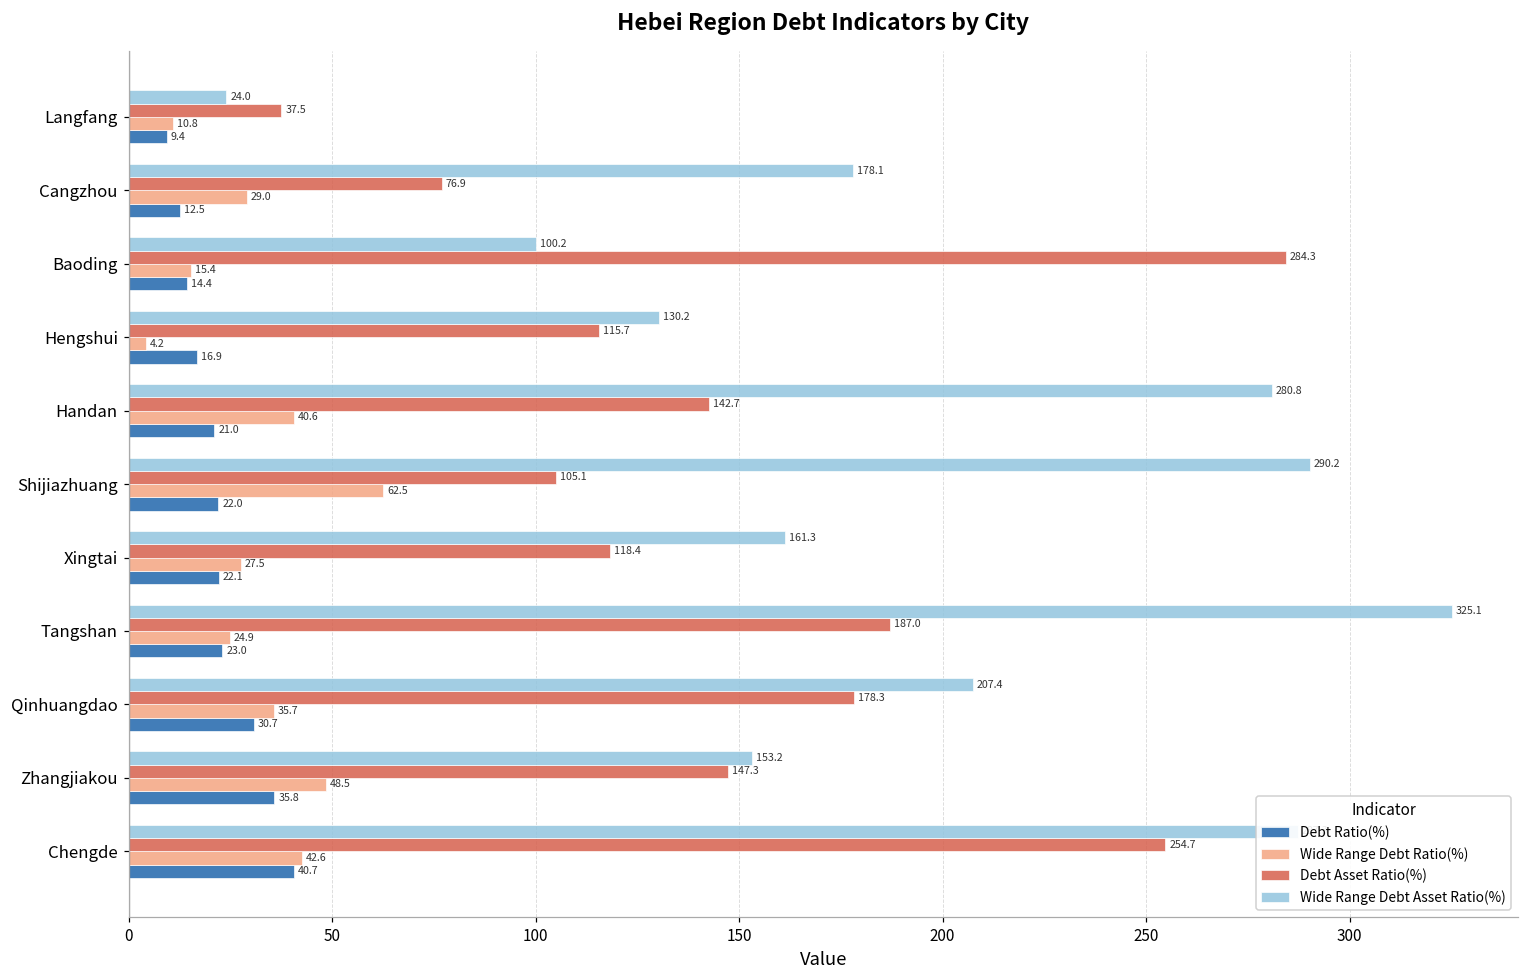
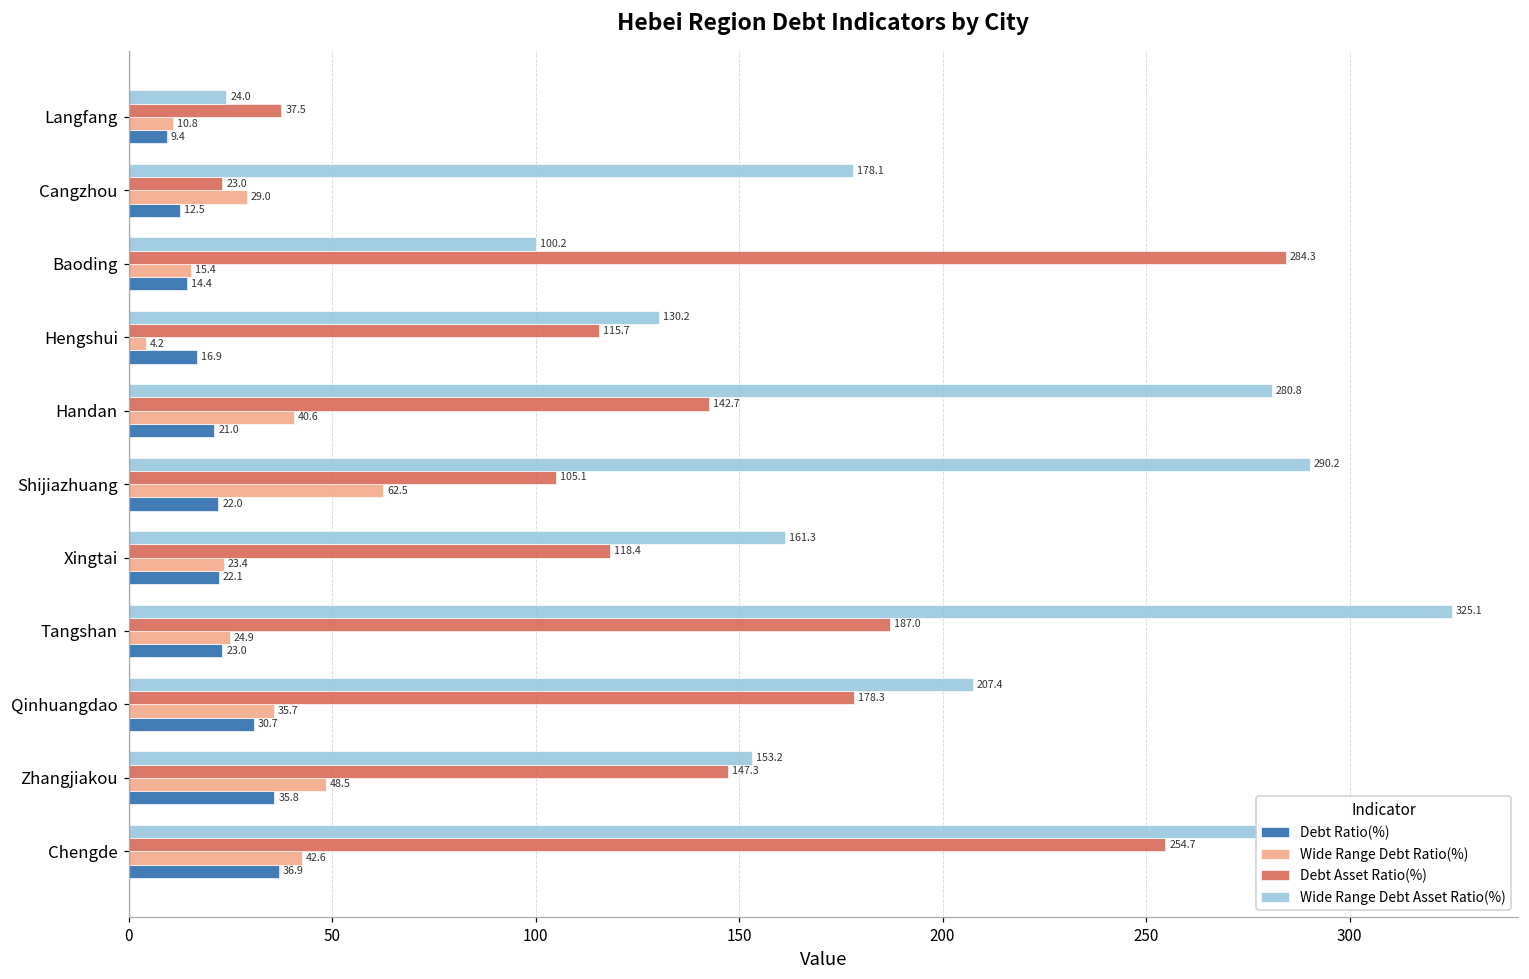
  {
    "Debt Ratio(%)": {
      "Langfang": 9.4,
      "Cangzhou": 12.5,
      "Baoding": 14.4,
      "Hengshui": 16.9,
      "Handan": 21.0,
      "Shijiazhuang": 22.0,
      "Xingtai": 22.1,
      "Tangshan": 23.0,
      "Qinhuangdao": 30.7,
      "Zhangjiakou": 35.8,
-     "Chengde": 40.7
+     "Chengde": 36.9
    },
    "Wide Range Debt Ratio(%)": {
      "Langfang": 10.8,
      "Cangzhou": 29.0,
      "Baoding": 15.4,
      "Hengshui": 4.2,
      "Handan": 40.6,
      "Shijiazhuang": 62.5,
-     "Xingtai": 27.5,
+     "Xingtai": 23.4,
      "Tangshan": 24.9,
      "Qinhuangdao": 35.7,
      "Zhangjiakou": 48.5,
      "Chengde": 42.6
    },
    "Debt Asset Ratio(%)": {
      "Langfang": 37.5,
-     "Cangzhou": 76.9,
+     "Cangzhou": 23.0,
      "Baoding": 284.3,
      "Hengshui": 115.7,
      "Handan": 142.7,
      "Shijiazhuang": 105.1,
      "Xingtai": 118.4,
      "Tangshan": 187.0,
      "Qinhuangdao": 178.3,
      "Zhangjiakou": 147.3,
      "Chengde": 254.7
    },
    "Wide Range Debt Asset Ratio(%)": {
      "Langfang": 24.0,
      "Cangzhou": 178.1,
      "Baoding": 100.2,
      "Hengshui": 130.2,
      "Handan": 280.8,
      "Shijiazhuang": 290.2,
      "Xingtai": 161.3,
      "Tangshan": 325.1,
      "Qinhuangdao": 207.4,
      "Zhangjiakou": 153.2
    }
  }
